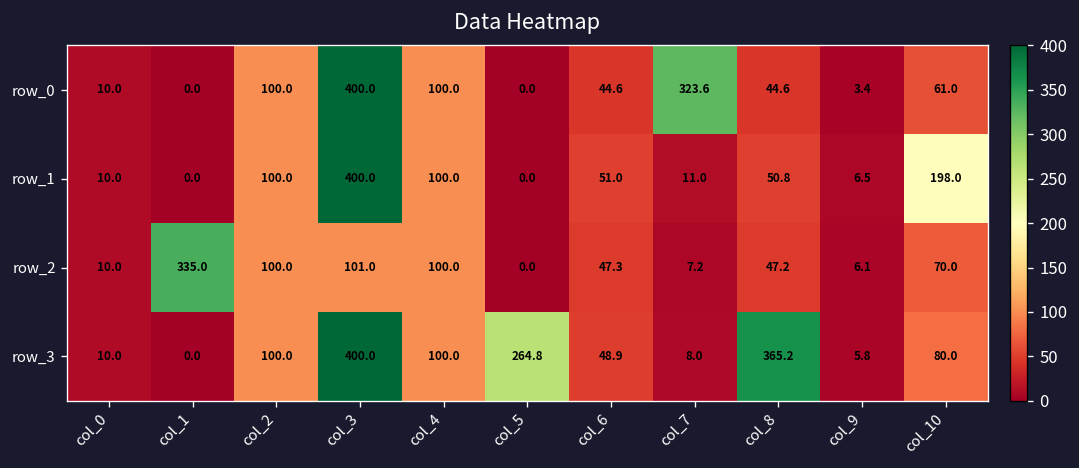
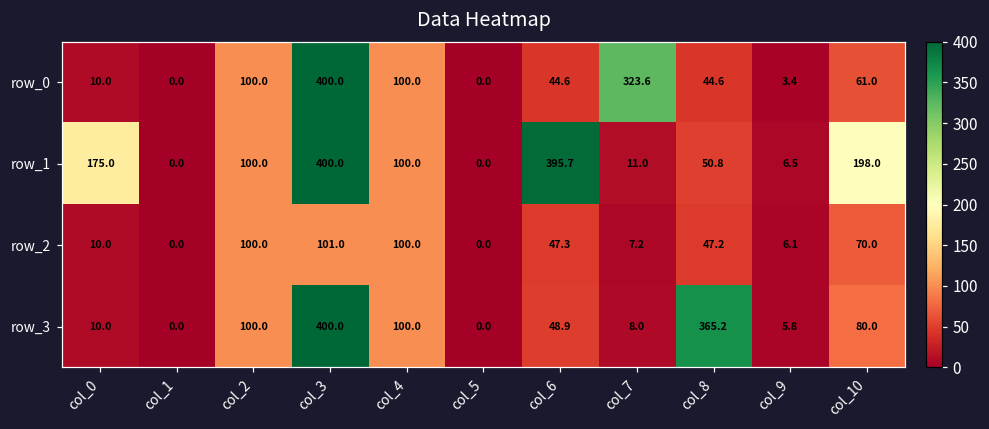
  {
    "row_0": {
      "col_0": 10.0,
      "col_1": 0.0,
      "col_2": 100.0,
      "col_3": 400.0,
      "col_4": 100.0,
      "col_5": 0.0,
      "col_6": 44.6,
      "col_7": 323.6,
      "col_8": 44.6,
      "col_9": 3.4,
      "col_10": 61.0
    },
    "row_1": {
-     "col_0": 10.0,
+     "col_0": 175.0,
      "col_1": 0.0,
      "col_2": 100.0,
      "col_3": 400.0,
      "col_4": 100.0,
      "col_5": 0.0,
-     "col_6": 51.0,
+     "col_6": 395.7,
      "col_7": 11.0,
      "col_8": 50.8,
      "col_9": 6.5,
      "col_10": 198.0
    },
    "row_2": {
      "col_0": 10.0,
-     "col_1": 335.0,
+     "col_1": 0.0,
      "col_2": 100.0,
      "col_3": 101.0,
      "col_4": 100.0,
      "col_5": 0.0,
      "col_6": 47.3,
      "col_7": 7.2,
      "col_8": 47.2,
      "col_9": 6.1,
      "col_10": 70.0
    },
    "row_3": {
      "col_0": 10.0,
      "col_1": 0.0,
      "col_2": 100.0,
      "col_3": 400.0,
      "col_4": 100.0,
-     "col_5": 264.8,
+     "col_5": 0.0,
      "col_6": 48.9,
      "col_7": 8.0,
      "col_8": 365.2,
      "col_9": 5.8,
      "col_10": 80.0
    }
  }
